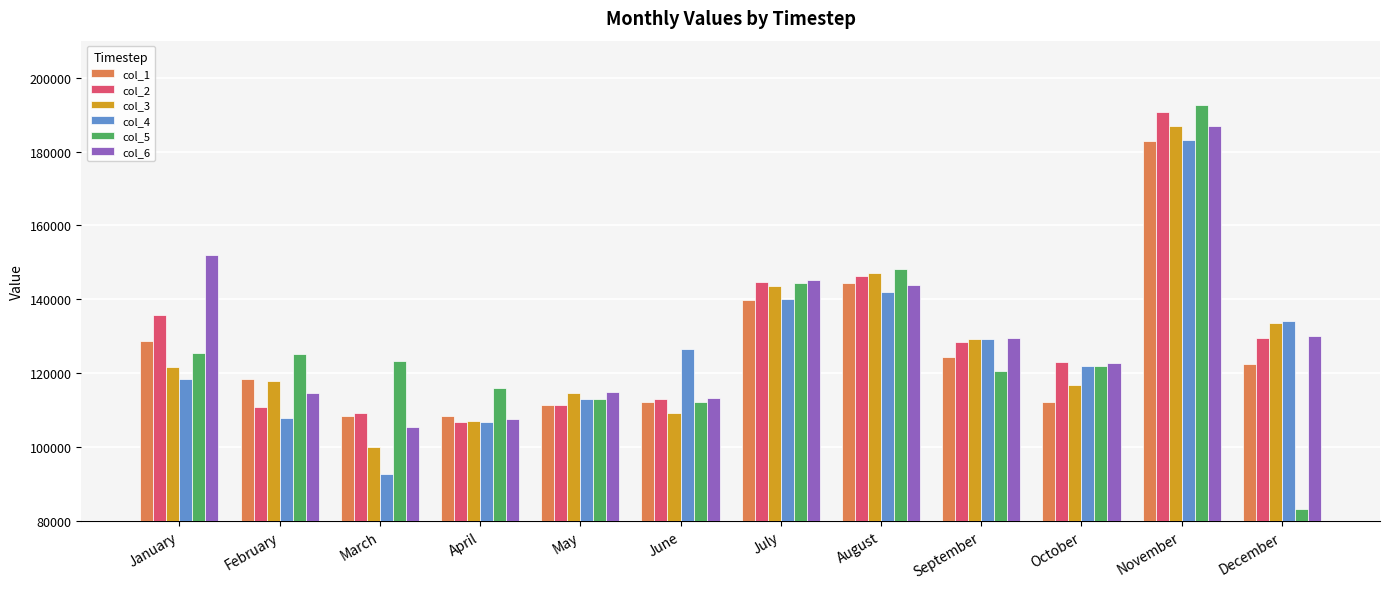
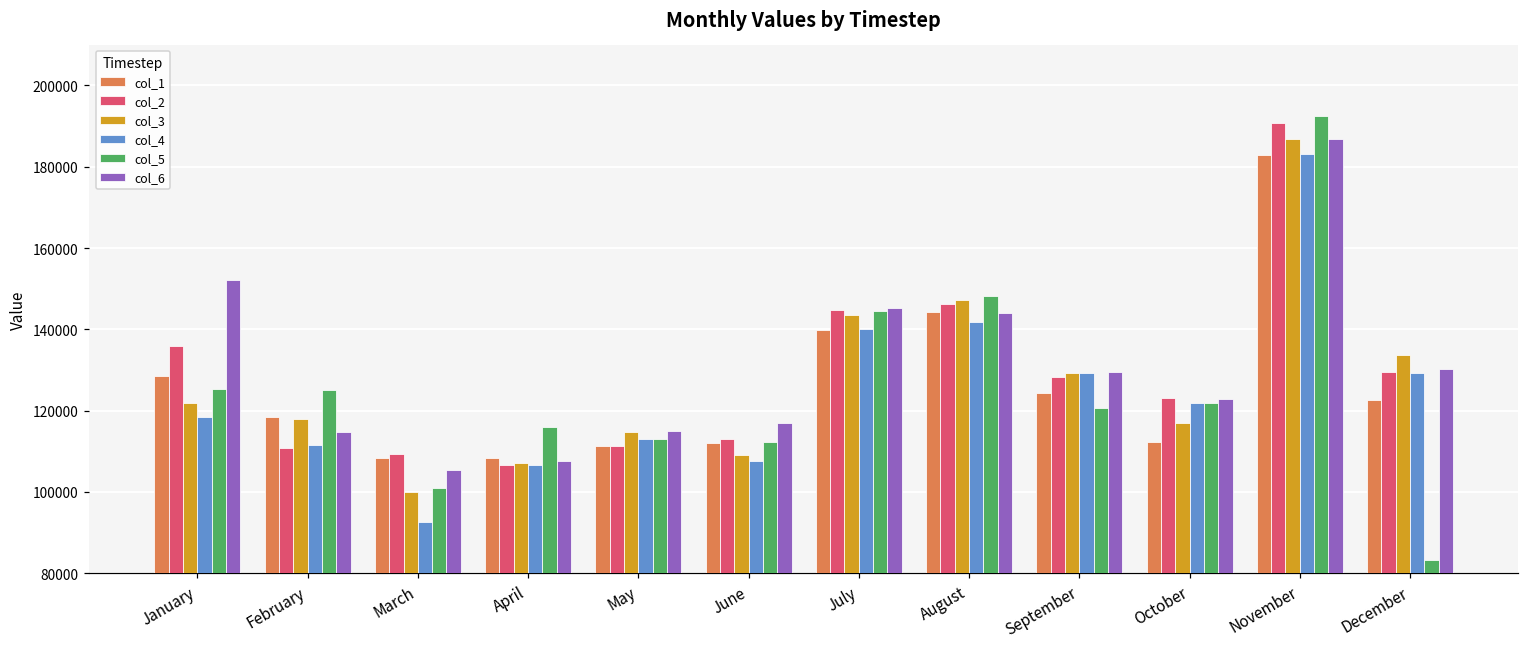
  {
    "col_4": {
      "January": 118000,
-     "February": 108000,
+     "February": 111000,
      "March": 93000,
      "April": 107000,
      "May": 113000,
-     "June": 127000,
+     "June": 108000,
      "July": 140000,
      "August": 142000,
      "September": 129000,
      "October": 122000,
      "November": 183000,
-     "December": 134000
+     "December": 129000
    },
    "col_5": {
      "January": 125000,
      "February": 125000,
-     "March": 123000,
+     "March": 101000,
      "April": 116000,
      "May": 113000,
      "June": 112000,
      "July": 145000,
      "August": 148000,
      "September": 121000,
      "October": 122000,
      "November": 193000,
      "December": 83000
    },
    "col_6": {
      "January": 152000,
      "February": 115000,
      "March": 105000,
      "April": 108000,
      "May": 115000,
-     "June": 113000,
+     "June": 117000,
      "July": 145000,
      "August": 144000,
      "September": 129000,
      "October": 123000,
      "November": 187000,
      "December": 130000
    }
  }
